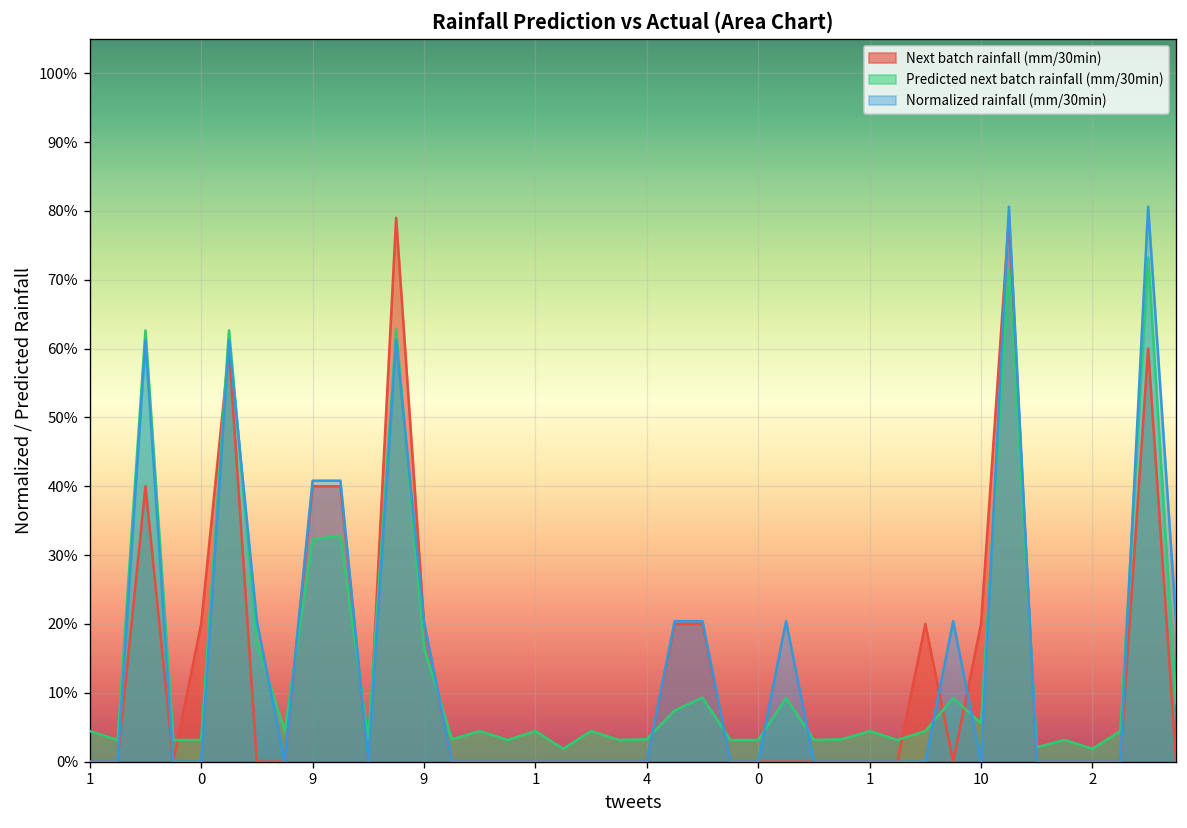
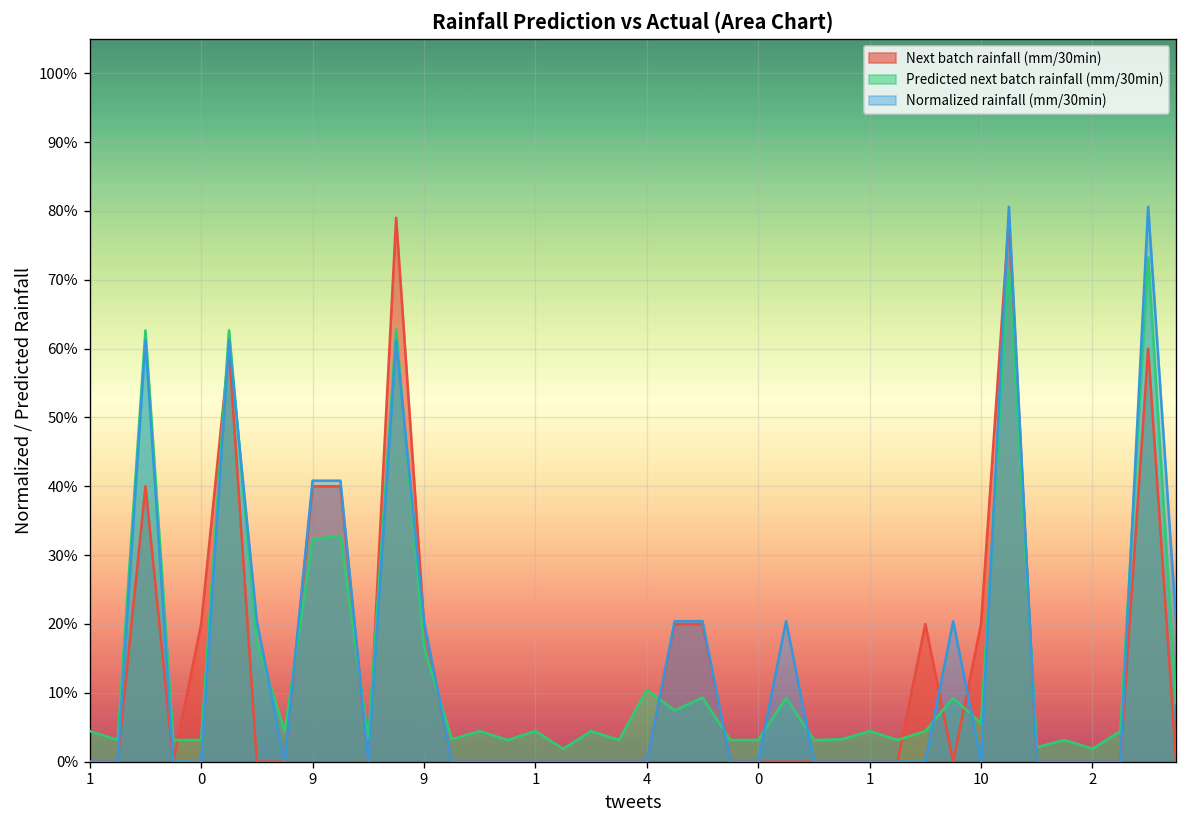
  {
    "Predicted next batch rainfall (mm/30min)": {
-     "4": "3%"
+     "4": "10%"
    }
  }
